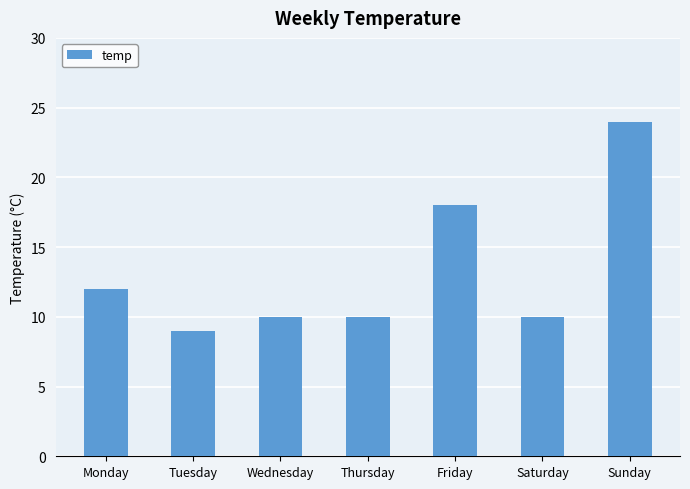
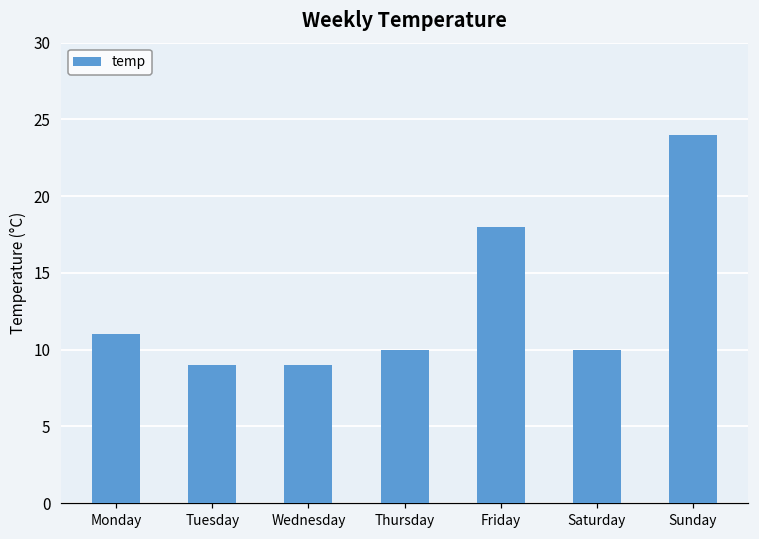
  {
-   "Monday": 12,
+   "Monday": 11,
    "Tuesday": 9,
-   "Wednesday": 10,
+   "Wednesday": 9,
    "Thursday": 10,
    "Friday": 18,
    "Saturday": 10,
    "Sunday": 24
  }
